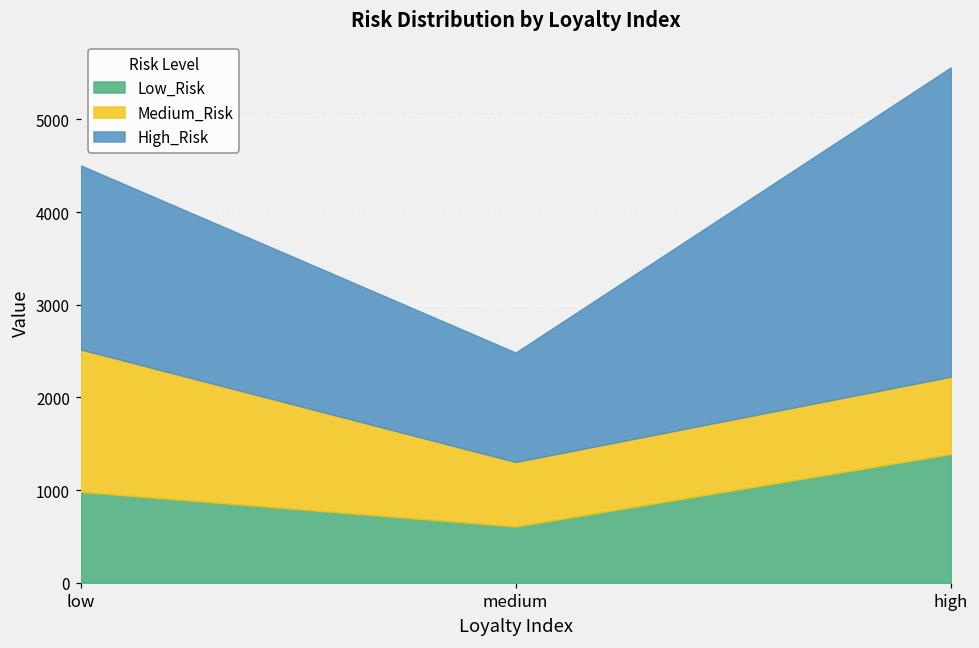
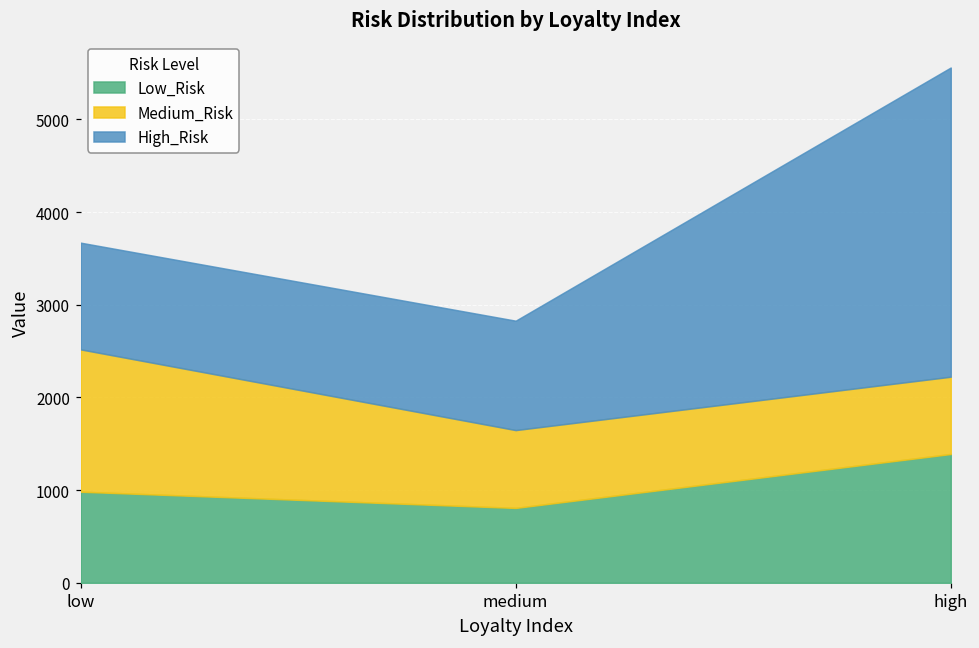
  {
    "Low_Risk": {
      "low": 1000,
-     "medium": 600,
+     "medium": 800,
      "high": 1400
    },
    "Medium_Risk": {
      "low": 1500,
-     "medium": 700,
+     "medium": 800,
      "high": 800
    },
    "High_Risk": {
-     "low": 2000,
+     "low": 1200,
      "medium": 1200,
      "high": 3300
    }
  }
